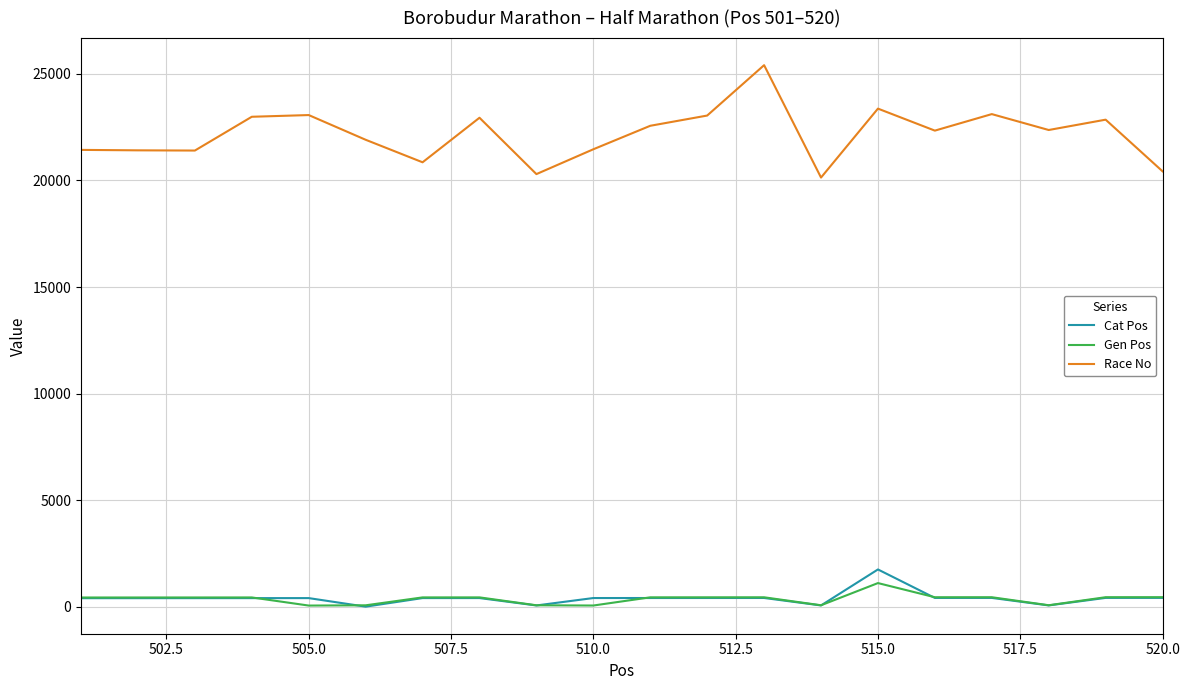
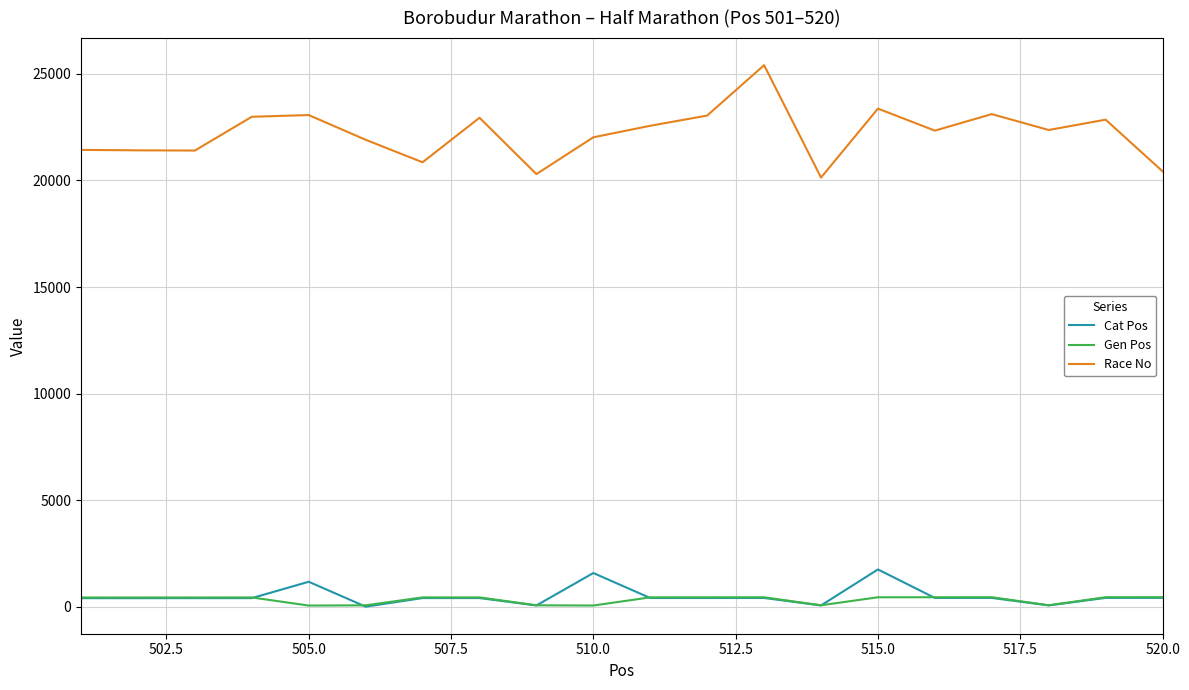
  {
    "Cat Pos": {
-     "505.0": 400,
-     "510.0": 400,
+     "505.0": 1200,
+     "510.0": 1600,
      "515.0": 1800
    },
    "Gen Pos": {
      "505.0": 100,
      "510.0": 100,
-     "515.0": 1100
+     "515.0": 400
    },
    "Race No": {
      "505.0": 23100,
-     "510.0": 21500,
+     "510.0": 22000,
      "515.0": 23400,
      "520.0": 20400
    }
  }
